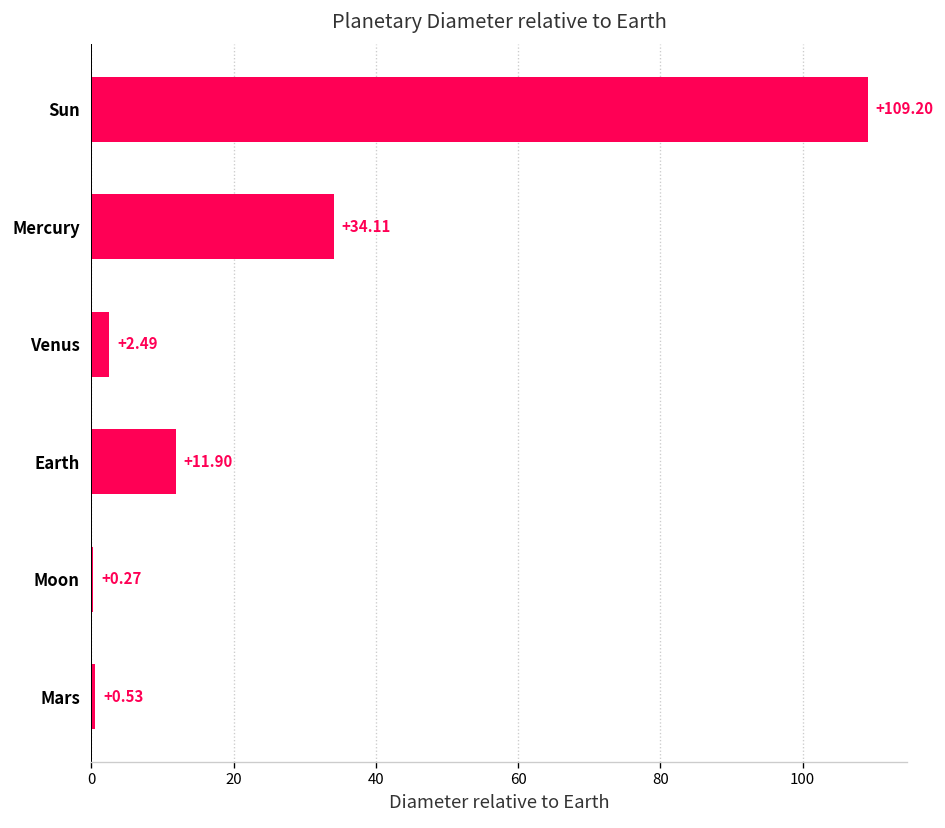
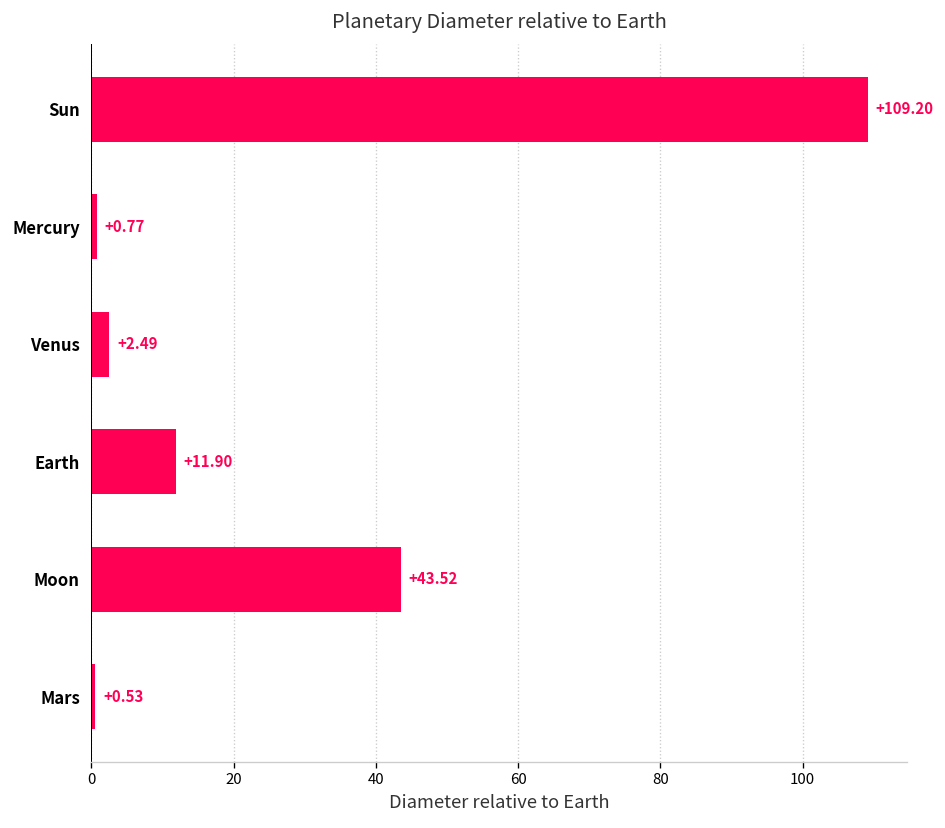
  {
    "Sun": "+109.20",
-   "Mercury": "+34.11",
+   "Mercury": "+0.77",
    "Venus": "+2.49",
    "Earth": "+11.90",
-   "Moon": "+0.27",
+   "Moon": "+43.52",
    "Mars": "+0.53"
  }
